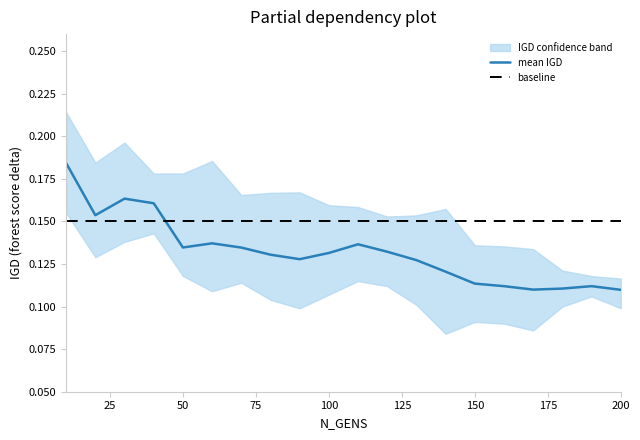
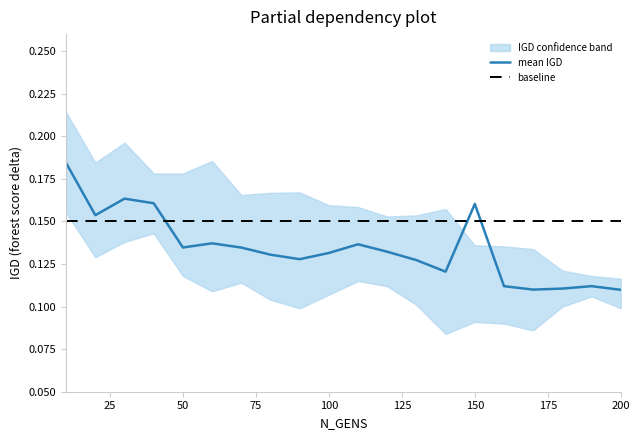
  {
    "mean IGD": {
      "50": 0.135,
      "100": 0.131,
-     "150": 0.113,
+     "150": 0.160,
      "200": 0.110
    },
    "baseline": {
      "50": 0.150,
      "100": 0.150,
      "150": 0.150,
      "200": 0.150
    }
  }
